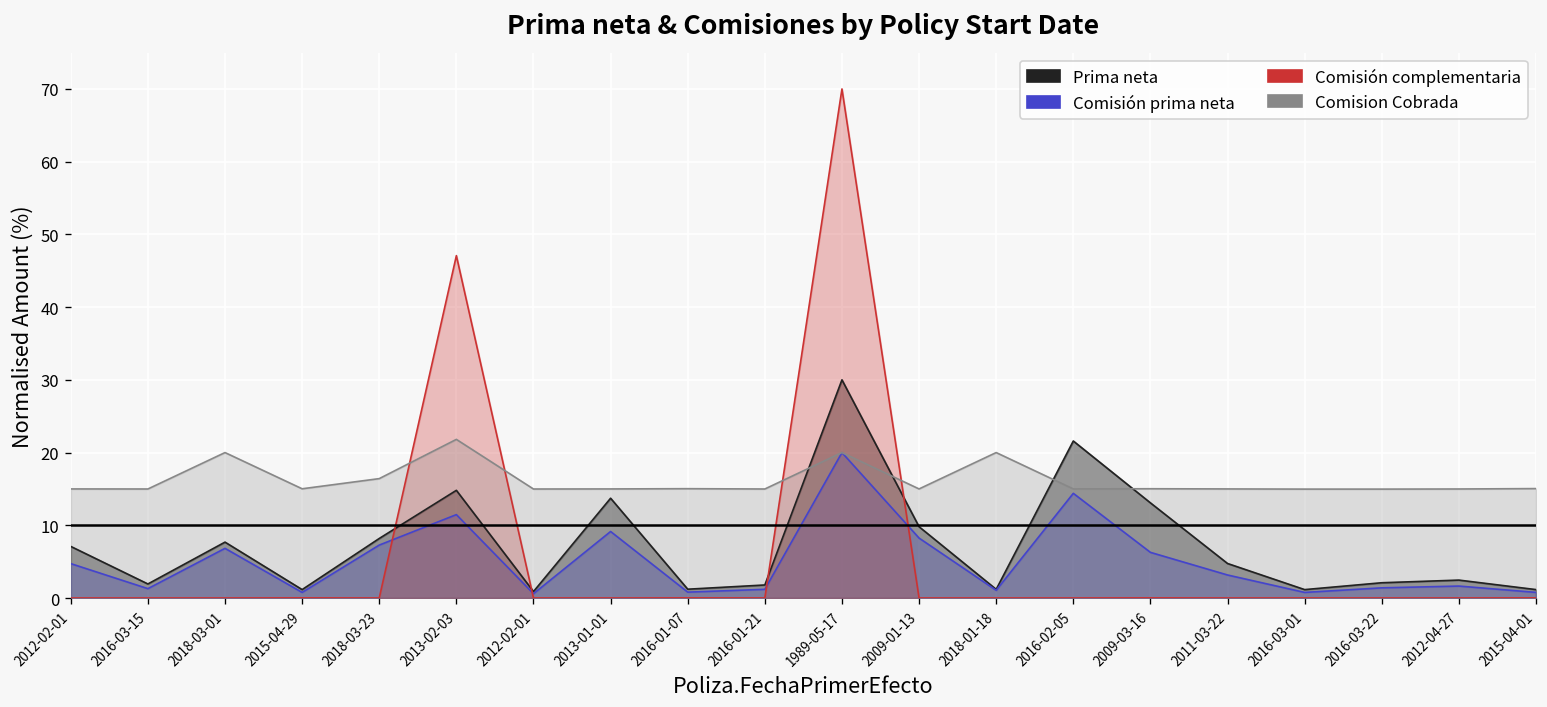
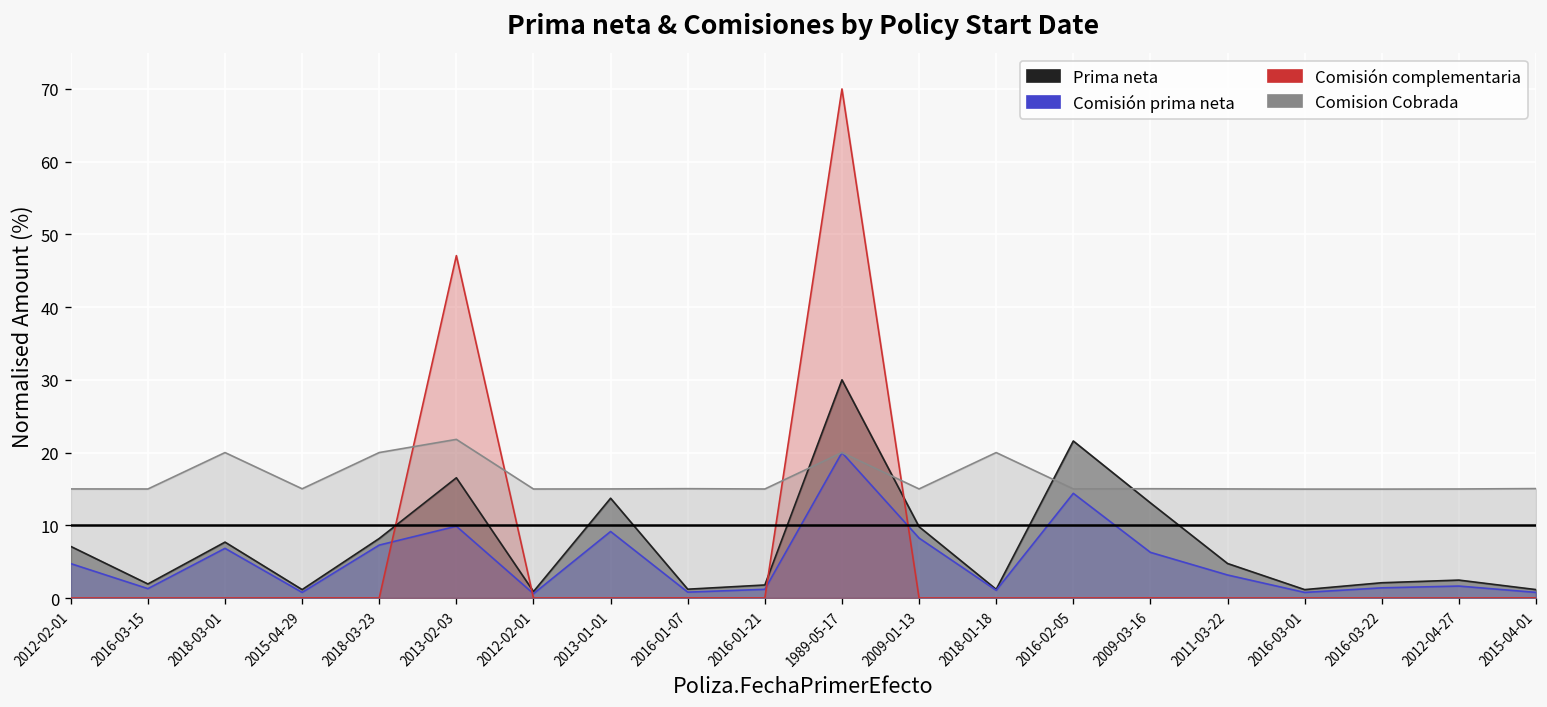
  {
    "Prima neta": {
      "2016-03-15": 2,
      "2018-03-01": 8,
      "2018-03-23": 8,
-     "2013-02-03": 15,
+     "2013-02-03": 17,
      "2013-01-01": 14,
      "2016-01-21": 2,
      "1989-05-17": 30,
      "2009-01-13": 10,
      "2016-02-05": 22,
      "2009-03-16": 13,
      "2011-03-22": 5,
      "2016-03-22": 2,
      "2012-04-27": 2
    },
    "Comisión prima neta": {
      "2016-03-15": 1,
      "2018-03-01": 7,
      "2018-03-23": 7,
-     "2013-02-03": 11,
+     "2013-02-03": 10,
      "2013-01-01": 9,
      "2016-01-21": 1,
      "2009-01-13": 8,
      "2016-02-05": 14,
      "2009-03-16": 6,
      "2011-03-22": 3,
      "2016-03-22": 1,
      "2012-04-27": 2
    },
    "Comisión complementaria": {
      "2016-03-15": 0,
      "2018-03-01": 0,
      "2015-04-29": 0,
      "2018-03-23": 0,
      "2013-02-03": 47,
      "2013-01-01": 0,
      "2016-01-07": 0,
      "2016-01-21": 0,
      "1989-05-17": 70,
      "2009-01-13": 0,
      "2018-01-18": 0,
      "2016-02-05": 0,
      "2009-03-16": 0,
      "2011-03-22": 0,
      "2016-03-01": 0,
      "2016-03-22": 0,
      "2012-04-27": 0,
      "2015-04-01": 0
    },
    "Comision Cobrada": {
      "2016-03-15": 15,
      "2018-03-01": 20,
      "2015-04-29": 15,
-     "2018-03-23": 16,
+     "2018-03-23": 20,
      "2013-02-03": 22,
      "2013-01-01": 15,
      "2016-01-07": 15,
      "2016-01-21": 15,
      "2009-01-13": 15,
      "2018-01-18": 20,
      "2016-02-05": 15,
      "2009-03-16": 15,
      "2011-03-22": 15,
      "2016-03-01": 15,
      "2016-03-22": 15,
      "2012-04-27": 15,
      "2015-04-01": 15
    }
  }
